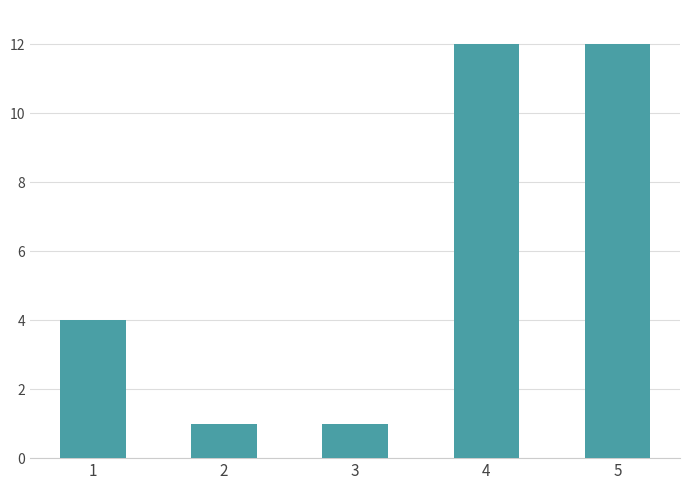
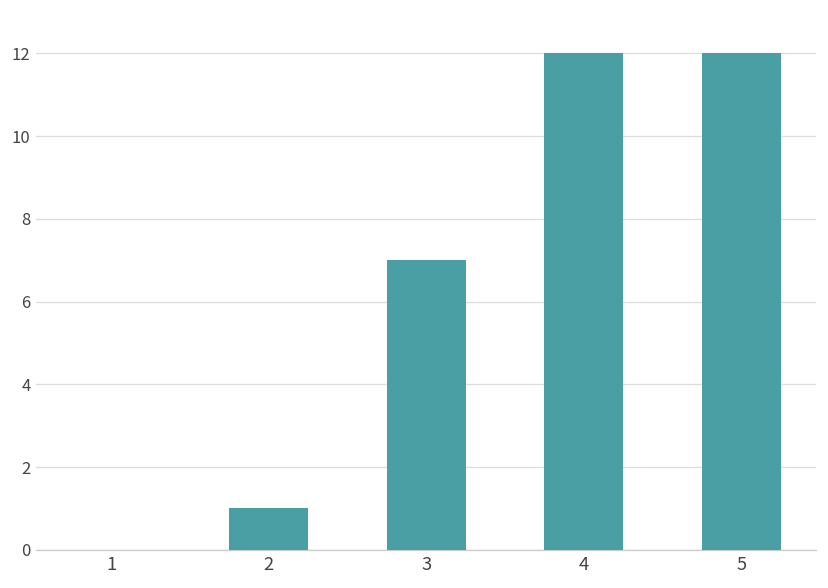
  {
-   "1": 4,
+   "1": 0,
    "2": 1,
-   "3": 1,
+   "3": 7,
    "4": 12,
    "5": 12
  }
